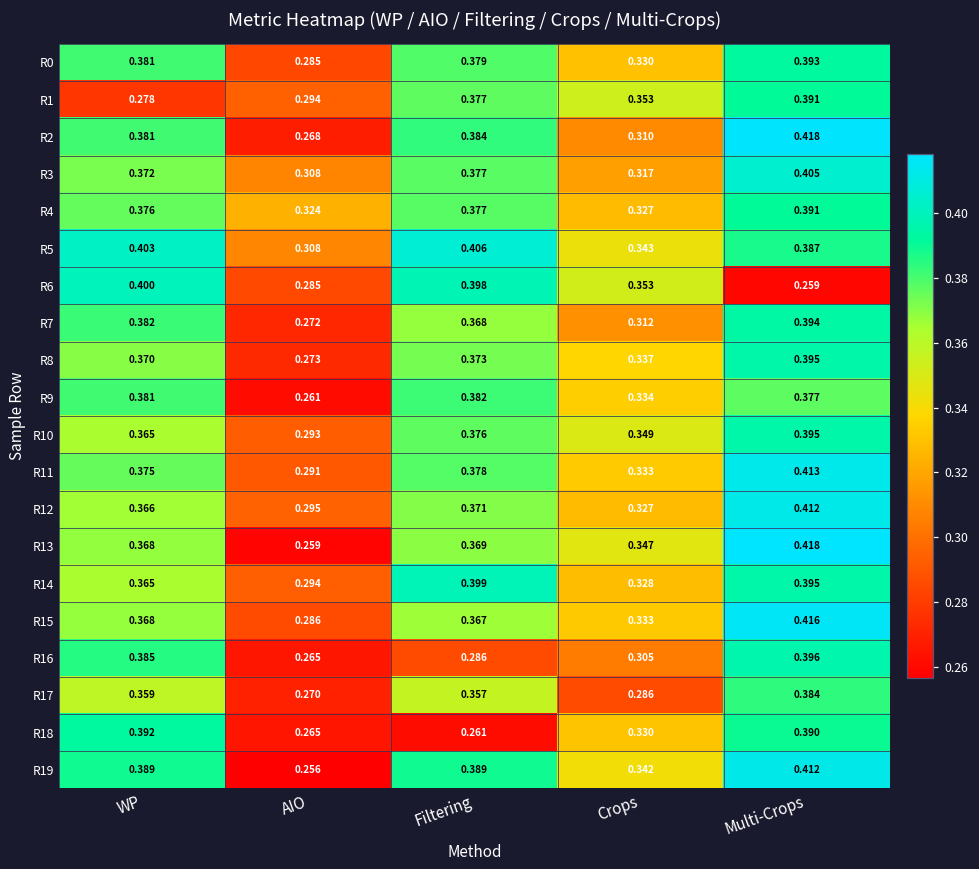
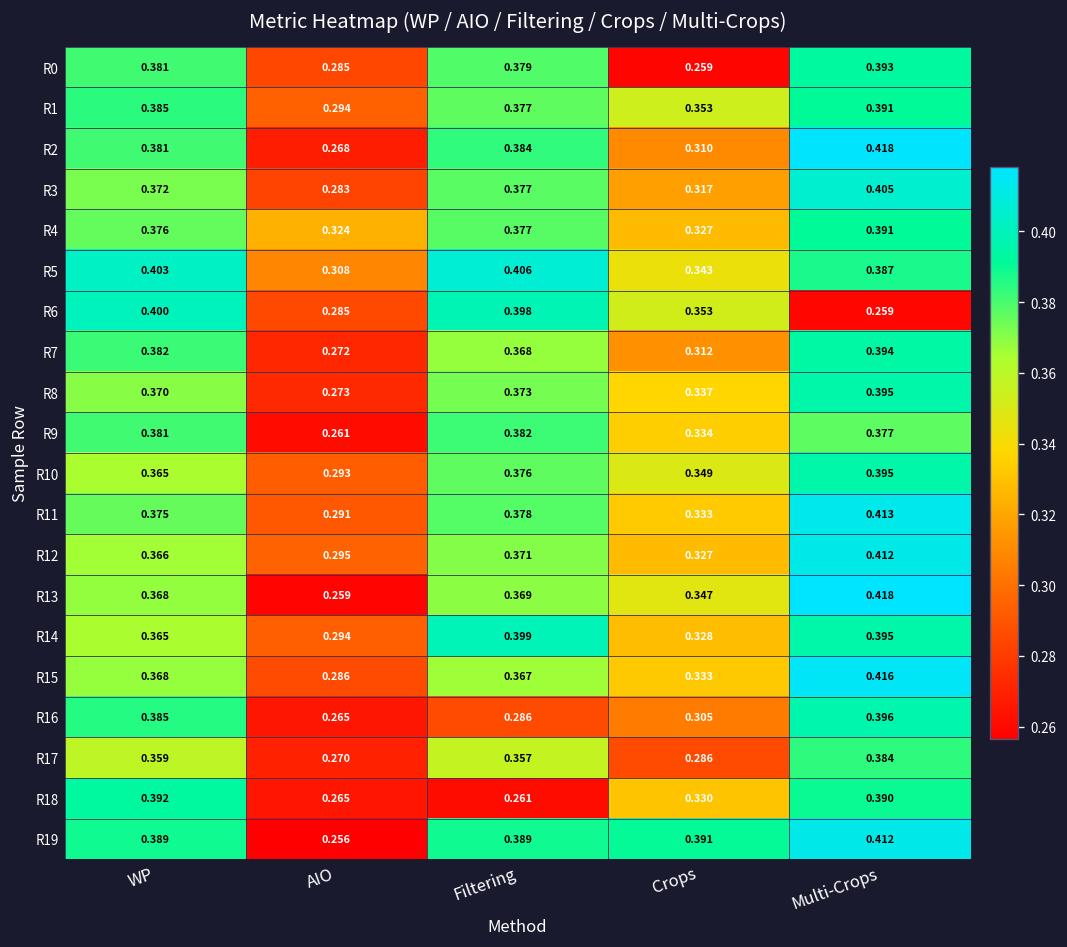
  {
    "R0": {
      "WP": 0.381,
      "AIO": 0.285,
      "Filtering": 0.379,
-     "Crops": 0.330,
+     "Crops": 0.259,
      "Multi-Crops": 0.393
    },
    "R1": {
-     "WP": 0.278,
+     "WP": 0.385,
      "AIO": 0.294,
      "Filtering": 0.377,
      "Crops": 0.353,
      "Multi-Crops": 0.391
    },
    "R2": {
      "WP": 0.381,
      "AIO": 0.268,
      "Filtering": 0.384,
      "Crops": 0.310,
      "Multi-Crops": 0.418
    },
    "R3": {
      "WP": 0.372,
-     "AIO": 0.308,
+     "AIO": 0.283,
      "Filtering": 0.377,
      "Crops": 0.317,
      "Multi-Crops": 0.405
    },
    "R4": {
      "WP": 0.376,
      "AIO": 0.324,
      "Filtering": 0.377,
      "Crops": 0.327,
      "Multi-Crops": 0.391
    },
    "R5": {
      "WP": 0.403,
      "AIO": 0.308,
      "Filtering": 0.406,
      "Crops": 0.343,
      "Multi-Crops": 0.387
    },
    "R6": {
      "WP": 0.400,
      "AIO": 0.285,
      "Filtering": 0.398,
      "Crops": 0.353,
      "Multi-Crops": 0.259
    },
    "R7": {
      "WP": 0.382,
      "AIO": 0.272,
      "Filtering": 0.368,
      "Crops": 0.312,
      "Multi-Crops": 0.394
    },
    "R8": {
      "WP": 0.370,
      "AIO": 0.273,
      "Filtering": 0.373,
      "Crops": 0.337,
      "Multi-Crops": 0.395
    },
    "R9": {
      "WP": 0.381,
      "AIO": 0.261,
      "Filtering": 0.382,
      "Crops": 0.334,
      "Multi-Crops": 0.377
    },
    "R10": {
      "WP": 0.365,
      "AIO": 0.293,
      "Filtering": 0.376,
      "Crops": 0.349,
      "Multi-Crops": 0.395
    },
    "R11": {
      "WP": 0.375,
      "AIO": 0.291,
      "Filtering": 0.378,
      "Crops": 0.333,
      "Multi-Crops": 0.413
    },
    "R12": {
      "WP": 0.366,
      "AIO": 0.295,
      "Filtering": 0.371,
      "Crops": 0.327,
      "Multi-Crops": 0.412
    },
    "R13": {
      "WP": 0.368,
      "AIO": 0.259,
      "Filtering": 0.369,
      "Crops": 0.347,
      "Multi-Crops": 0.418
    },
    "R14": {
      "WP": 0.365,
      "AIO": 0.294,
      "Filtering": 0.399,
      "Crops": 0.328,
      "Multi-Crops": 0.395
    },
    "R15": {
      "WP": 0.368,
      "AIO": 0.286,
      "Filtering": 0.367,
      "Crops": 0.333,
      "Multi-Crops": 0.416
    },
    "R16": {
      "WP": 0.385,
      "AIO": 0.265,
      "Filtering": 0.286,
      "Crops": 0.305,
      "Multi-Crops": 0.396
    },
    "R17": {
      "WP": 0.359,
      "AIO": 0.270,
      "Filtering": 0.357,
      "Crops": 0.286,
      "Multi-Crops": 0.384
    },
    "R18": {
      "WP": 0.392,
      "AIO": 0.265,
      "Filtering": 0.261,
      "Crops": 0.330,
      "Multi-Crops": 0.390
    },
    "R19": {
      "WP": 0.389,
      "AIO": 0.256,
      "Filtering": 0.389,
-     "Crops": 0.342,
+     "Crops": 0.391,
      "Multi-Crops": 0.412
    }
  }
